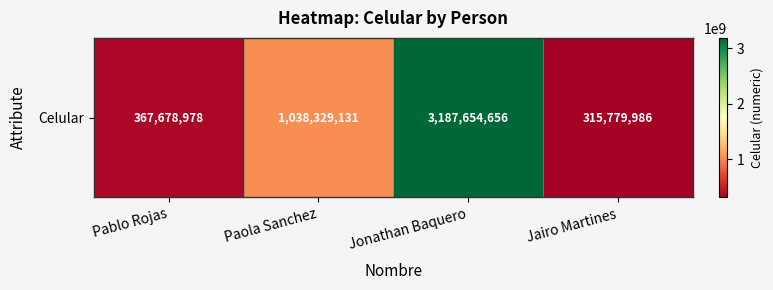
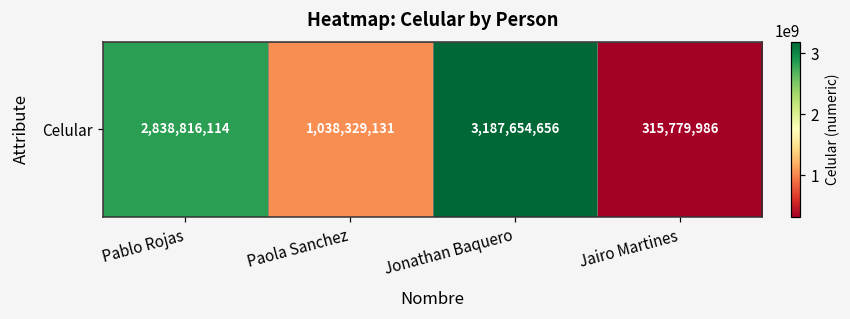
  {
    "Celular": {
-     "Pablo Rojas": "367,678,978",
+     "Pablo Rojas": "2,838,816,114",
      "Paola Sanchez": "1,038,329,131",
      "Jonathan Baquero": "3,187,654,656",
      "Jairo Martines": "315,779,986"
    }
  }
